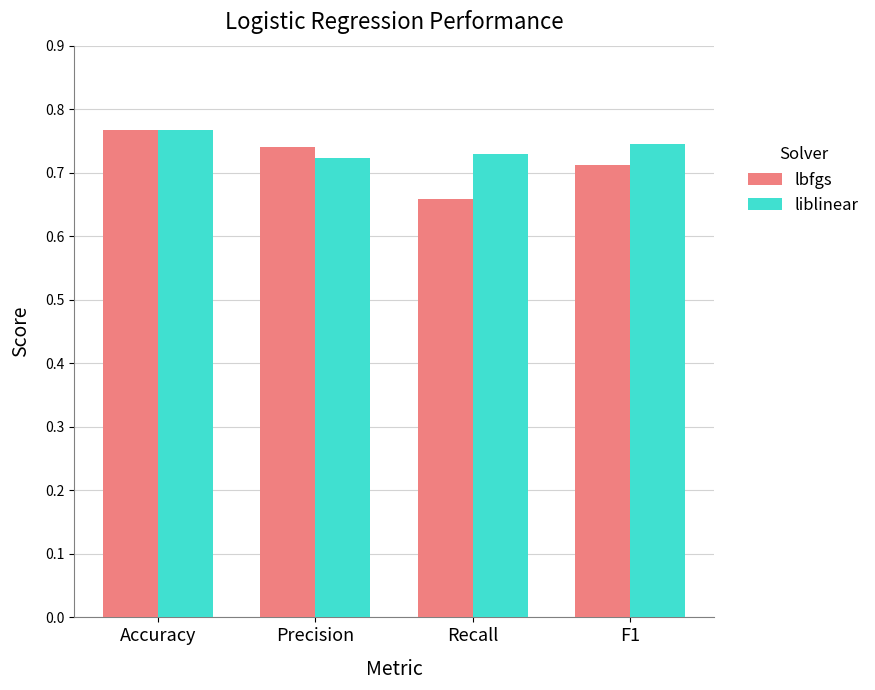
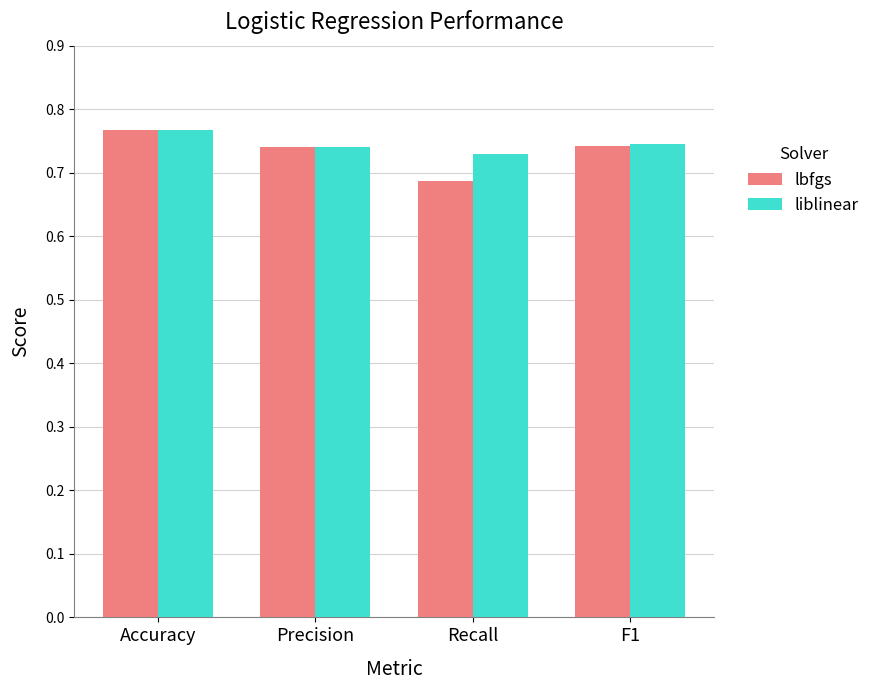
  {
    "lbfgs": {
      "Accuracy": 0.77,
      "Precision": 0.74,
-     "Recall": 0.66,
-     "F1": 0.71
+     "Recall": 0.69,
+     "F1": 0.74
    },
    "liblinear": {
      "Accuracy": 0.77,
-     "Precision": 0.72,
+     "Precision": 0.74,
      "Recall": 0.73,
      "F1": 0.75
    }
  }
